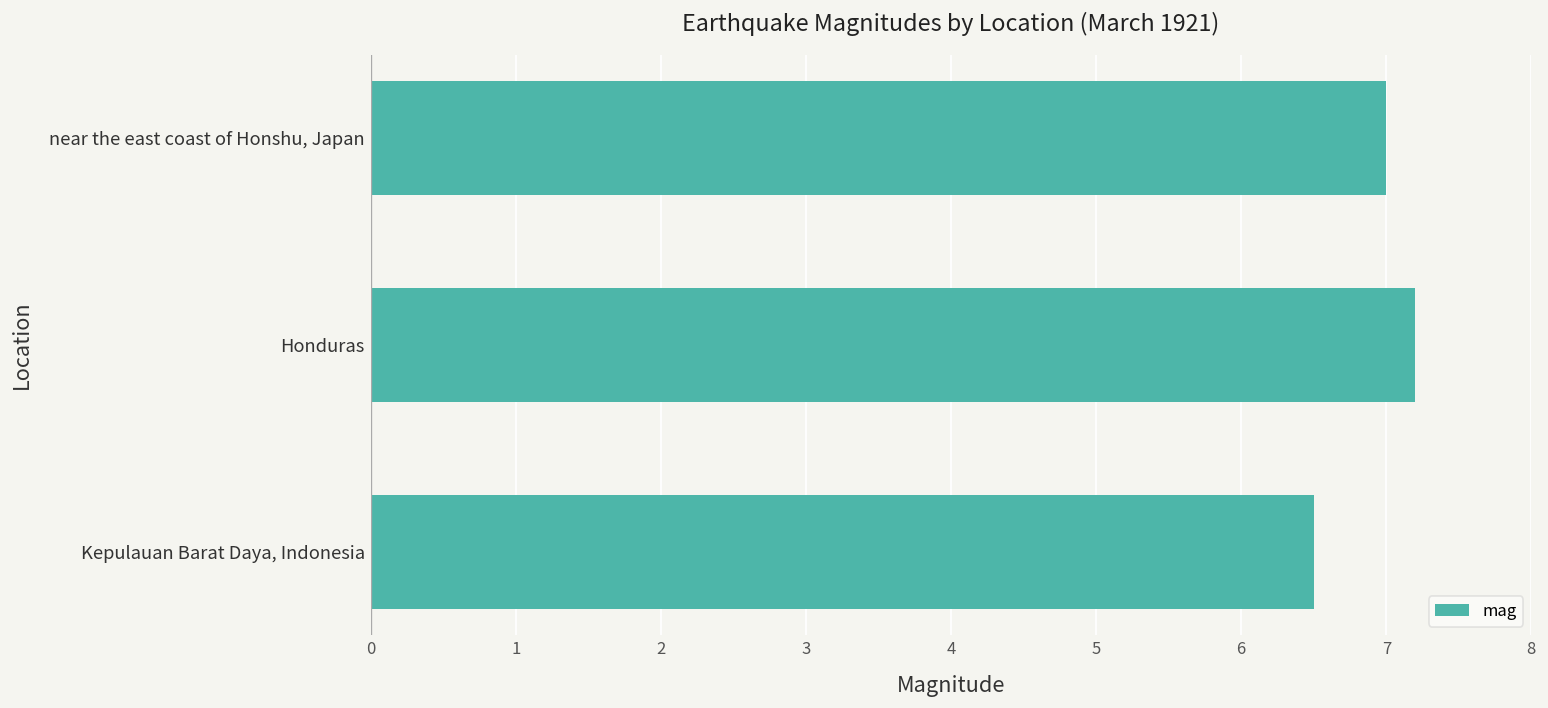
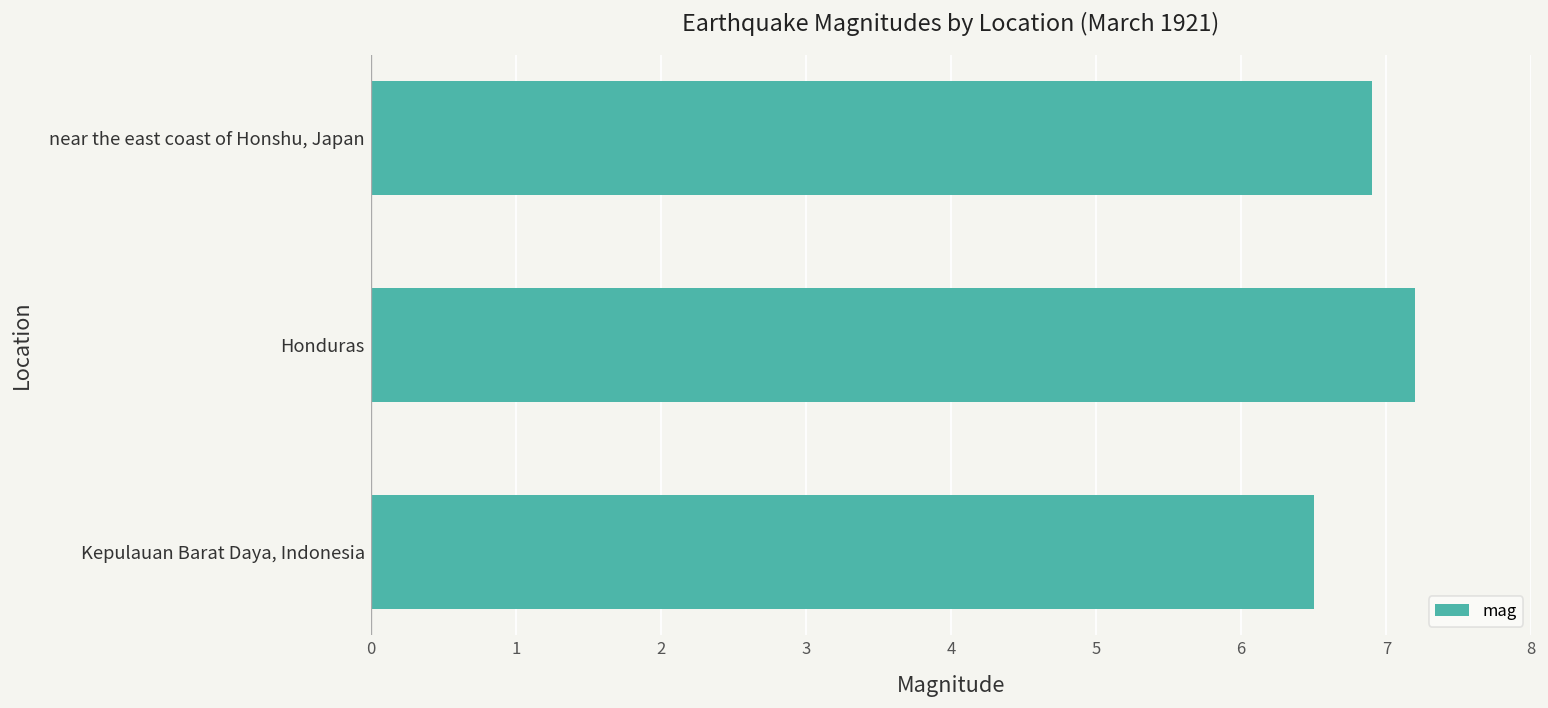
  {
-   "near the east coast of Honshu, Japan": 7.0,
+   "near the east coast of Honshu, Japan": 6.9,
    "Honduras": 7.2,
    "Kepulauan Barat Daya, Indonesia": 6.5
  }
